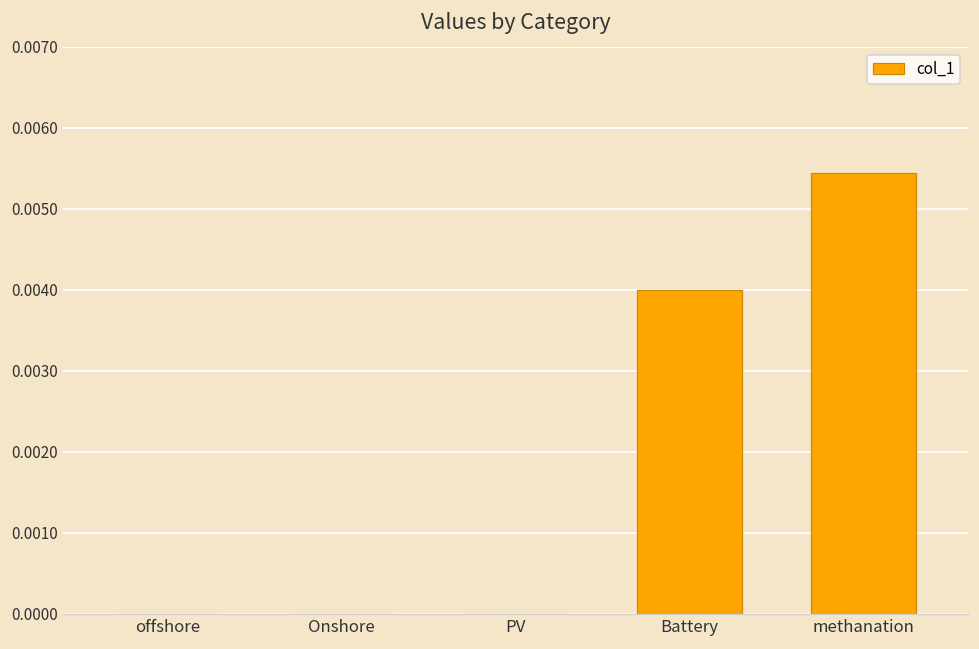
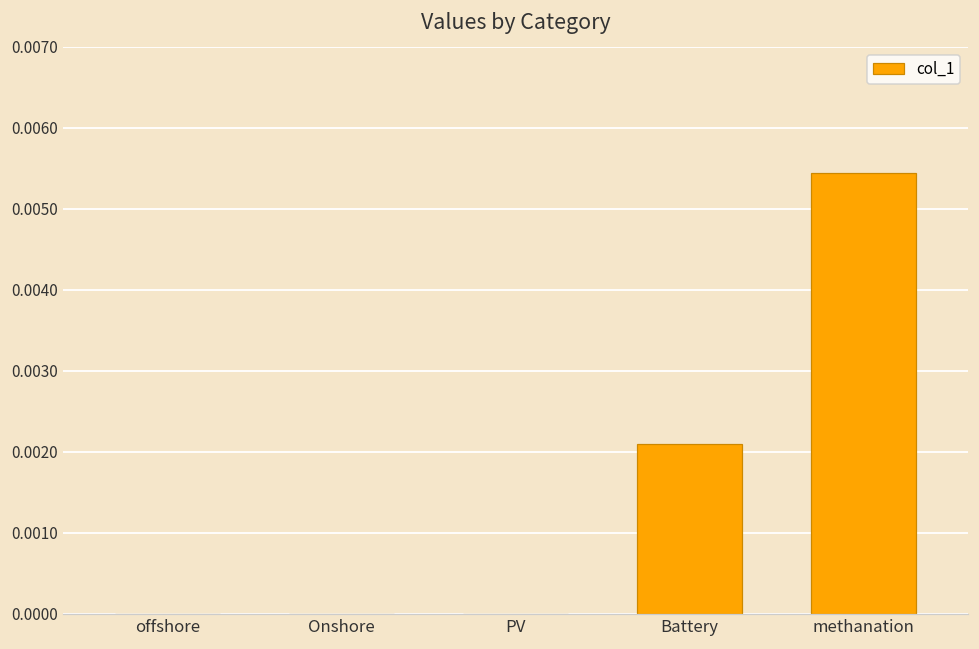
  {
    "offshore": 0.0000,
    "Onshore": 0.0000,
    "PV": 0.0000,
-   "Battery": 0.0040,
+   "Battery": 0.0021,
    "methanation": 0.0054
  }
